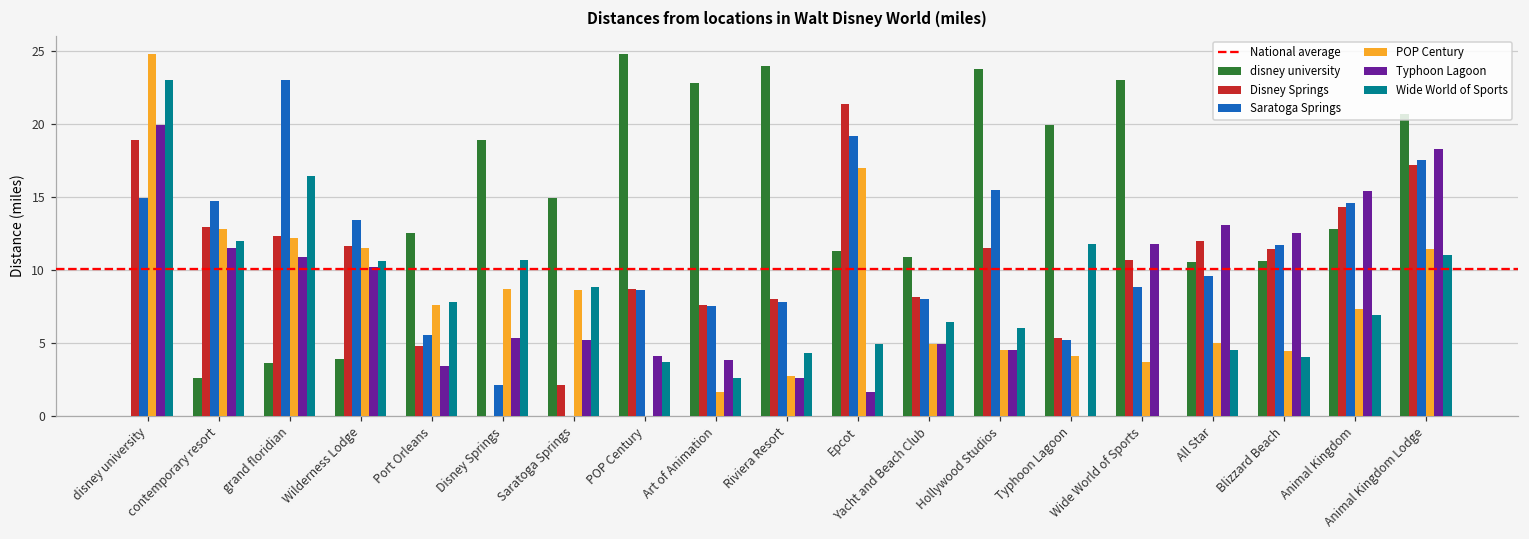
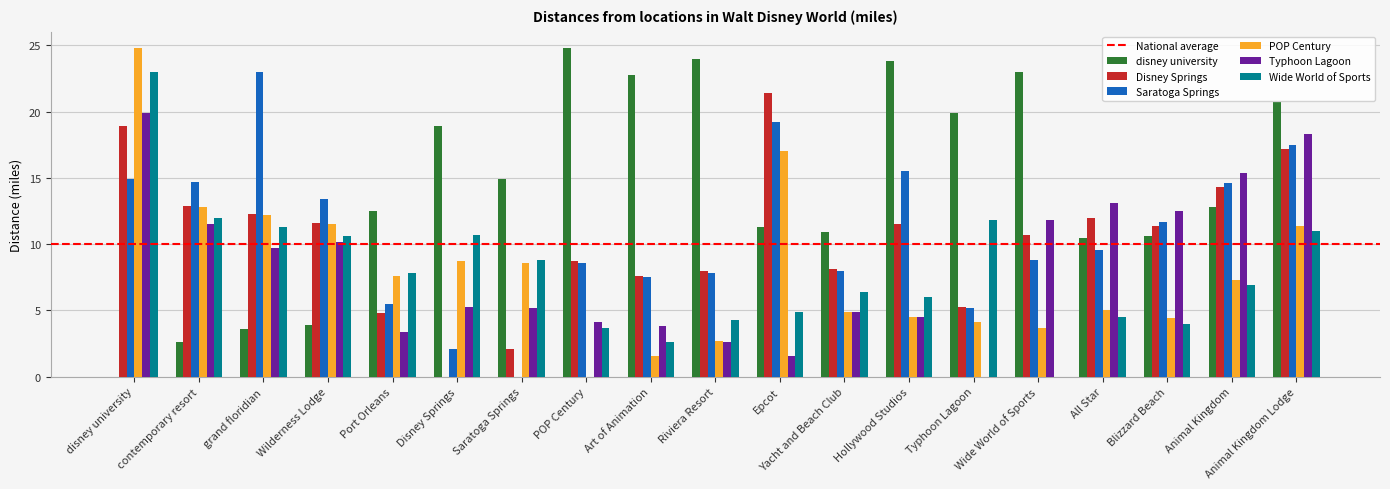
  {
    "disney university": {
      "disney university": 0.0,
      "contemporary resort": 2.6,
      "grand floridian": 3.6,
      "Wilderness Lodge": 3.9,
      "Port Orleans": 12.5,
      "Disney Springs": 18.9,
      "Saratoga Springs": 14.9,
      "POP Century": 24.8,
      "Art of Animation": 22.8,
      "Riviera Resort": 24.0,
      "Epcot": 11.3,
      "Yacht and Beach Club": 10.9,
      "Hollywood Studios": 23.8,
      "Typhoon Lagoon": 19.9,
      "Wide World of Sports": 23.0,
      "All Star": 10.5,
      "Blizzard Beach": 10.6,
      "Animal Kingdom": 12.8,
      "Animal Kingdom Lodge": 20.7
    },
    "Disney Springs": {
      "disney university": 18.9,
      "contemporary resort": 12.9,
      "grand floridian": 12.3,
      "Wilderness Lodge": 11.6,
      "Port Orleans": 4.8,
      "Disney Springs": 0.0,
      "Saratoga Springs": 2.1,
      "POP Century": 8.7,
      "Art of Animation": 7.6,
      "Riviera Resort": 8.0,
      "Epcot": 21.4,
      "Yacht and Beach Club": 8.1,
      "Hollywood Studios": 11.5,
      "Typhoon Lagoon": 5.3,
      "Wide World of Sports": 10.7,
      "All Star": 12.0,
      "Blizzard Beach": 11.4,
      "Animal Kingdom": 14.3,
      "Animal Kingdom Lodge": 17.2
    },
    "Saratoga Springs": {
      "disney university": 14.9,
      "contemporary resort": 14.7,
      "grand floridian": 23.0,
      "Wilderness Lodge": 13.4,
      "Port Orleans": 5.5,
      "Disney Springs": 2.1,
      "Saratoga Springs": 0.0,
      "POP Century": 8.6,
      "Art of Animation": 7.5,
      "Riviera Resort": 7.8,
      "Epcot": 19.2,
      "Yacht and Beach Club": 8.0,
      "Hollywood Studios": 15.5,
      "Typhoon Lagoon": 5.2,
      "Wide World of Sports": 8.8,
      "All Star": 9.6,
      "Blizzard Beach": 11.7,
      "Animal Kingdom": 14.6,
      "Animal Kingdom Lodge": 17.5
    },
    "POP Century": {
      "disney university": 24.8,
      "contemporary resort": 12.8,
      "grand floridian": 12.2,
      "Wilderness Lodge": 11.5,
      "Port Orleans": 7.6,
      "Disney Springs": 8.7,
      "Saratoga Springs": 8.6,
      "POP Century": 0.0,
      "Art of Animation": 1.6,
      "Riviera Resort": 2.7,
      "Epcot": 17.0,
      "Yacht and Beach Club": 4.9,
      "Hollywood Studios": 4.5,
      "Typhoon Lagoon": 4.1,
      "Wide World of Sports": 3.7,
      "All Star": 5.0,
      "Blizzard Beach": 4.4,
      "Animal Kingdom": 7.3,
      "Animal Kingdom Lodge": 11.4
    },
    "Typhoon Lagoon": {
      "disney university": 19.9,
      "contemporary resort": 11.5,
-     "grand floridian": 10.9,
+     "grand floridian": 9.7,
      "Wilderness Lodge": 10.2,
      "Port Orleans": 3.4,
      "Disney Springs": 5.3,
      "Saratoga Springs": 5.2,
      "POP Century": 4.1,
      "Art of Animation": 3.8,
      "Riviera Resort": 2.6,
      "Epcot": 1.6,
      "Yacht and Beach Club": 4.9,
      "Hollywood Studios": 4.5,
      "Typhoon Lagoon": 0.0,
      "Wide World of Sports": 11.8,
      "All Star": 13.1,
      "Blizzard Beach": 12.5,
      "Animal Kingdom": 15.4,
      "Animal Kingdom Lodge": 18.3
    },
    "Wide World of Sports": {
      "disney university": 23.0,
      "contemporary resort": 12.0,
-     "grand floridian": 16.4,
+     "grand floridian": 11.3,
      "Wilderness Lodge": 10.6,
      "Port Orleans": 7.8,
      "Disney Springs": 10.7,
      "Saratoga Springs": 8.8,
      "POP Century": 3.7,
      "Art of Animation": 2.6,
      "Riviera Resort": 4.3,
      "Epcot": 4.9,
      "Yacht and Beach Club": 6.4,
      "Hollywood Studios": 6.0,
      "Typhoon Lagoon": 11.8,
      "Wide World of Sports": 0.0,
      "All Star": 4.5,
      "Blizzard Beach": 4.0,
      "Animal Kingdom": 6.9,
      "Animal Kingdom Lodge": 11.0
    }
  }
